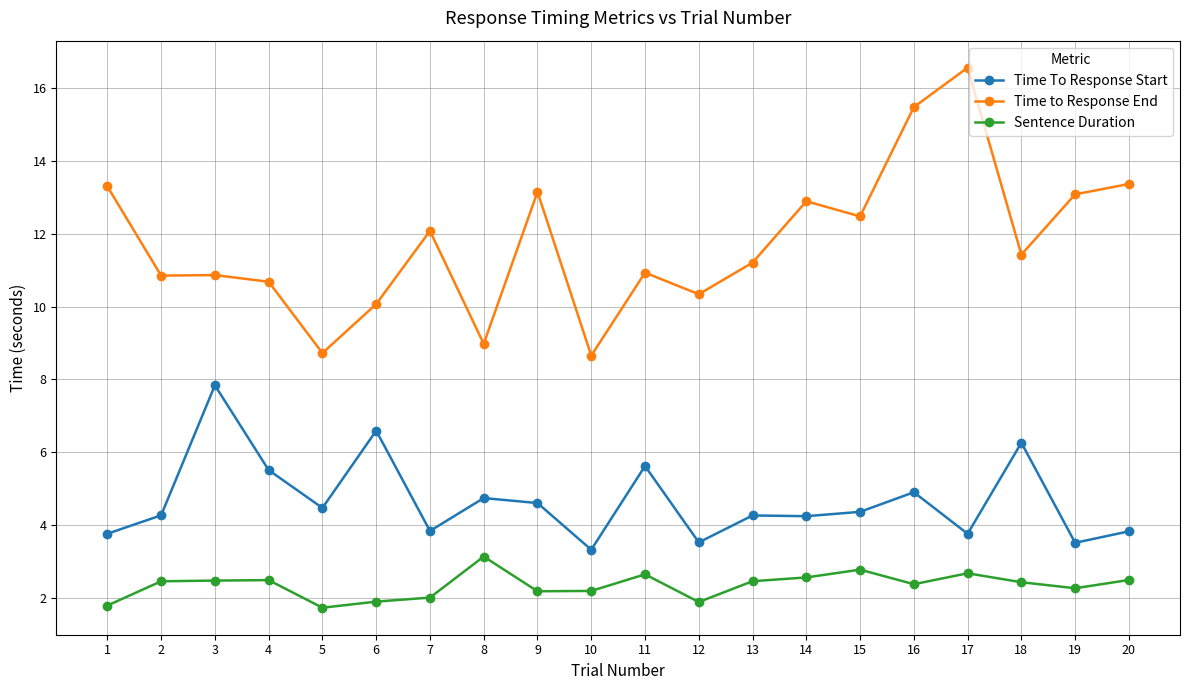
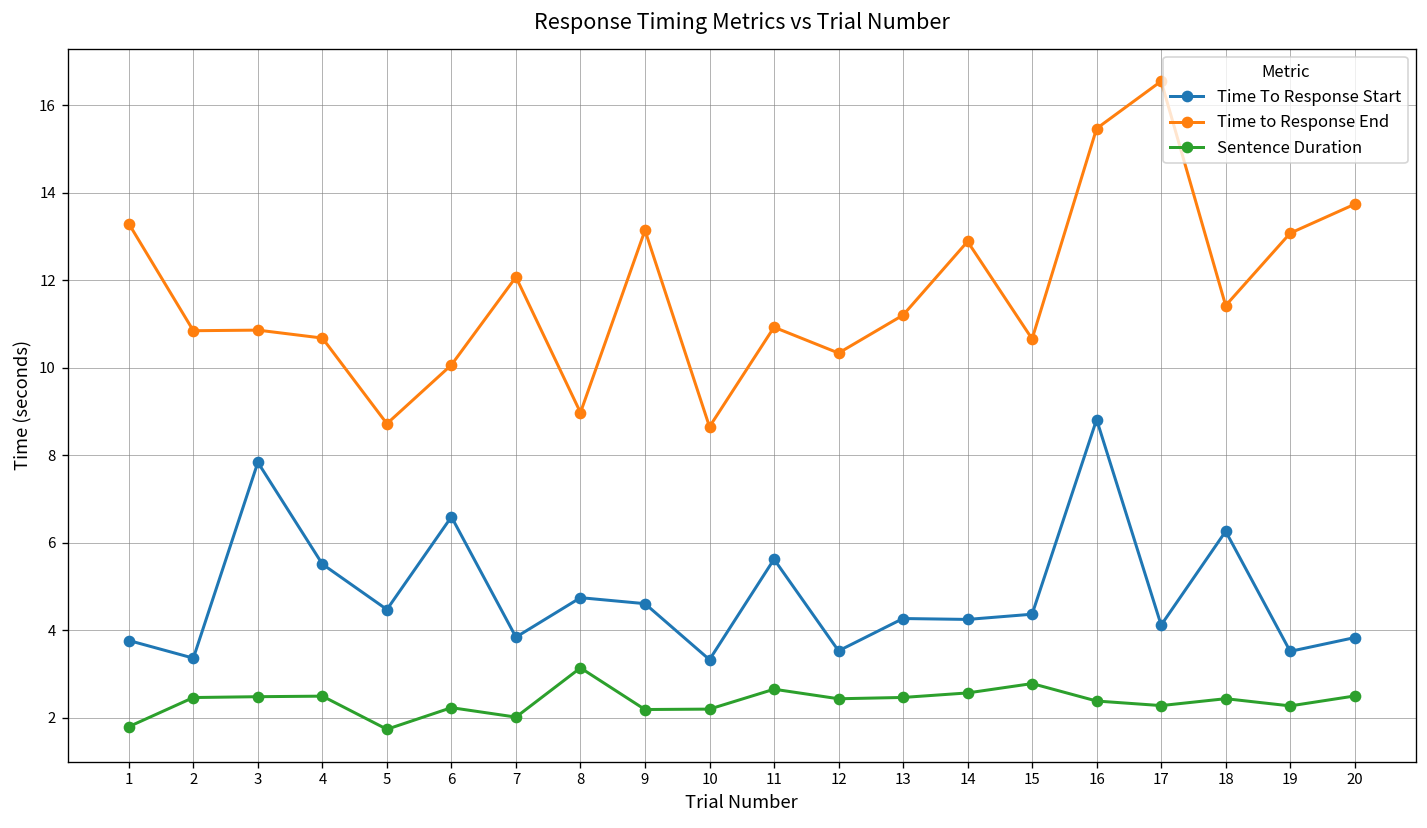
  {
    "Time To Response Start": {
      "1": 3.8,
-     "2": 4.3,
+     "2": 3.4,
      "3": 7.8,
      "4": 5.5,
      "5": 4.5,
      "6": 6.6,
      "7": 3.8,
      "8": 4.7,
      "9": 4.6,
      "10": 3.3,
      "11": 5.6,
      "12": 3.5,
      "13": 4.3,
      "14": 4.2,
      "15": 4.4,
-     "16": 4.9,
-     "17": 3.8,
+     "16": 8.8,
+     "17": 4.1,
      "18": 6.3,
      "19": 3.5,
      "20": 3.8
    },
    "Time to Response End": {
      "1": 13.3,
      "2": 10.8,
      "3": 10.9,
      "4": 10.7,
      "5": 8.7,
      "6": 10.1,
      "7": 12.1,
      "8": 9.0,
      "9": 13.1,
      "10": 8.7,
      "11": 10.9,
      "12": 10.3,
      "13": 11.2,
      "14": 12.9,
-     "15": 12.5,
+     "15": 10.7,
      "16": 15.5,
      "17": 16.6,
      "18": 11.4,
      "19": 13.1,
-     "20": 13.4
+     "20": 13.7
    },
    "Sentence Duration": {
      "1": 1.8,
      "2": 2.5,
      "3": 2.5,
      "4": 2.5,
      "5": 1.7,
-     "6": 1.9,
+     "6": 2.2,
      "7": 2.0,
      "8": 3.1,
      "9": 2.2,
      "10": 2.2,
      "11": 2.7,
-     "12": 1.9,
+     "12": 2.4,
      "13": 2.5,
      "14": 2.6,
      "15": 2.8,
      "16": 2.4,
-     "17": 2.7,
+     "17": 2.3,
      "18": 2.4,
      "19": 2.3,
      "20": 2.5
    }
  }
